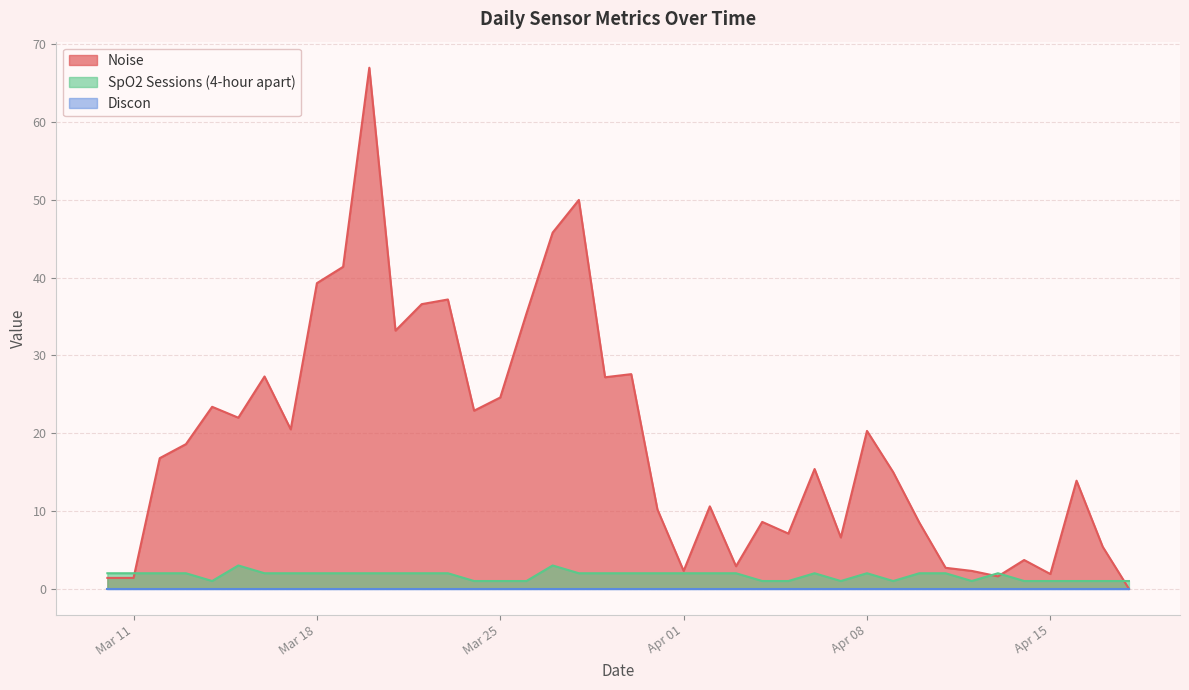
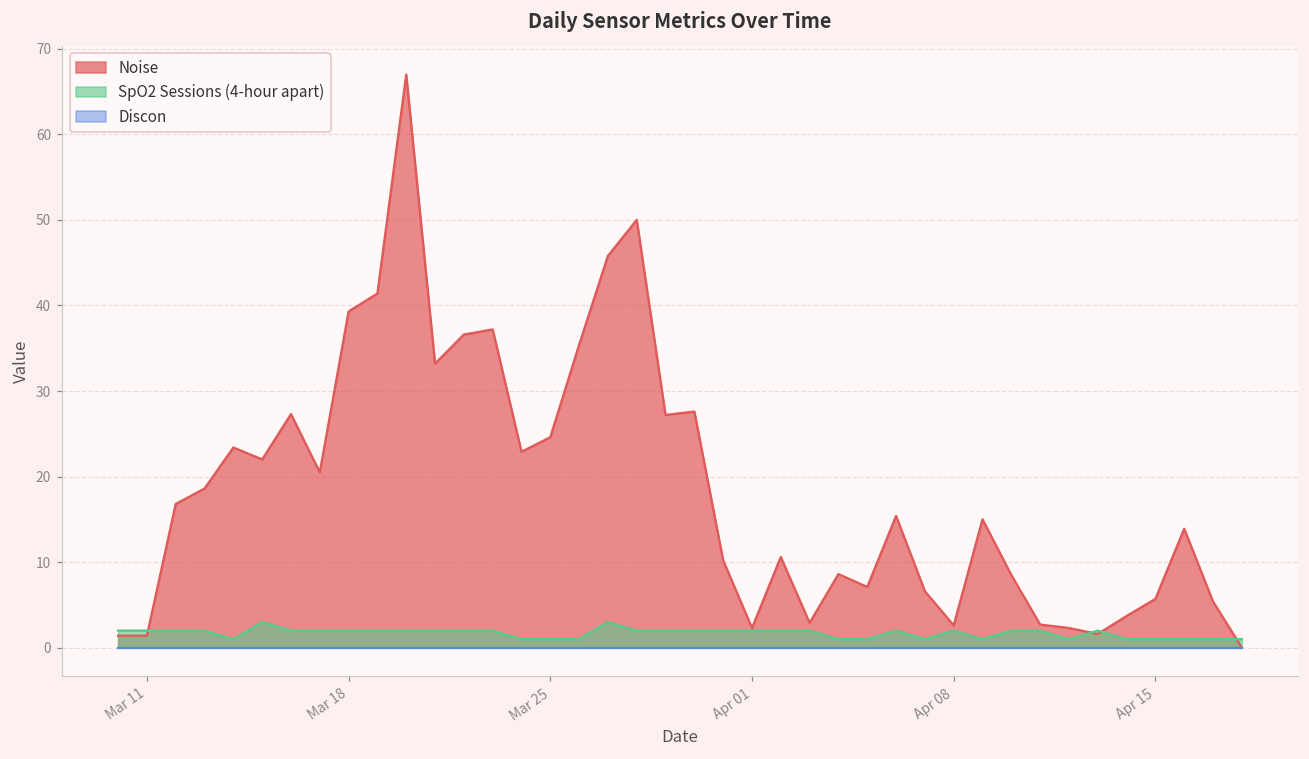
  {
    "Noise": {
      "Mar 11": 1,
      "Mar 18": 39,
      "Mar 25": 25,
-     "Apr 08": 20,
-     "Apr 15": 2
+     "Apr 08": 3,
+     "Apr 15": 6
    },
    "SpO2 Sessions (4-hour apart)": {
      "Mar 11": 2,
      "Mar 18": 2,
      "Mar 25": 1,
      "Apr 08": 2,
      "Apr 15": 1
    },
    "Discon": {
      "Mar 11": 0,
      "Mar 18": 0,
      "Mar 25": 0,
      "Apr 01": 0,
      "Apr 08": 0,
      "Apr 15": 0
    }
  }
